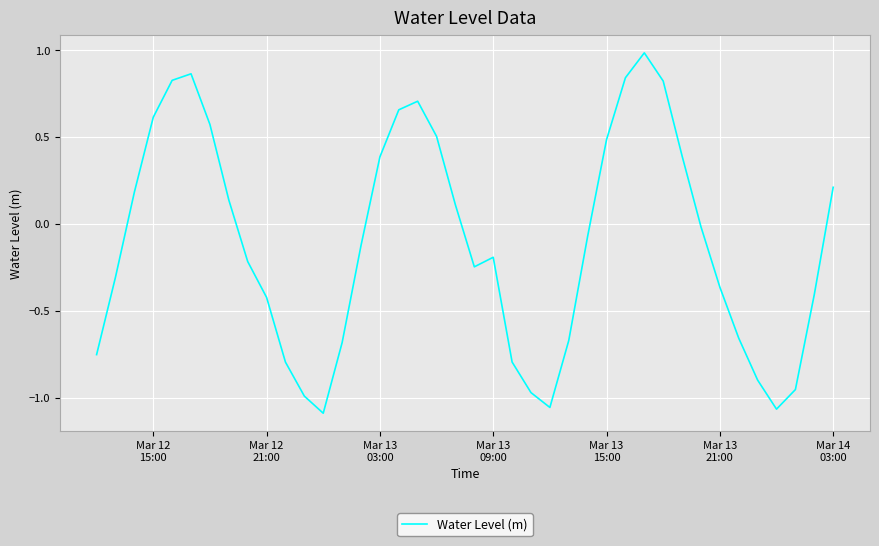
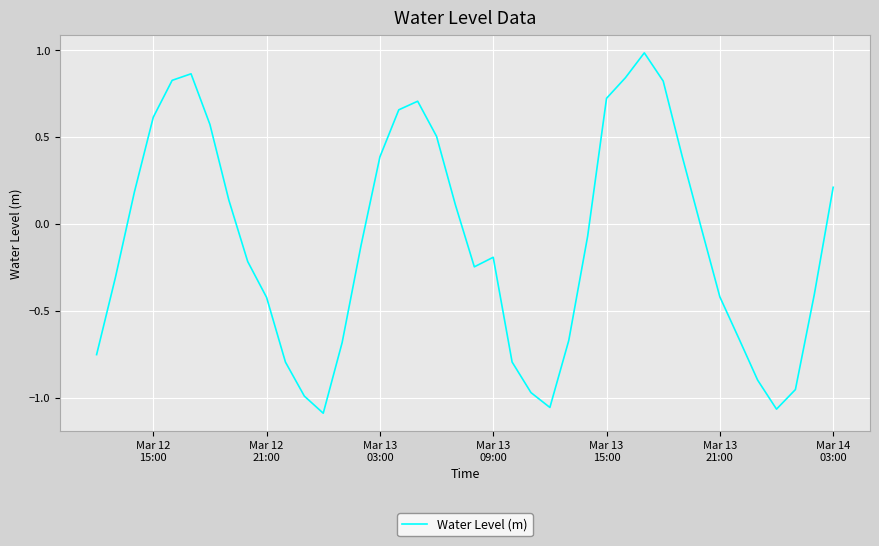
  {
    "Mar 12 15:00": 0.61,
    "Mar 12 21:00": -0.42,
    "Mar 13 03:00": 0.39,
    "Mar 13 09:00": -0.19,
-   "Mar 13 15:00": 0.49,
-   "Mar 13 21:00": -0.36,
+   "Mar 13 15:00": 0.72,
+   "Mar 13 21:00": -0.42,
    "Mar 14 03:00": 0.21
  }
